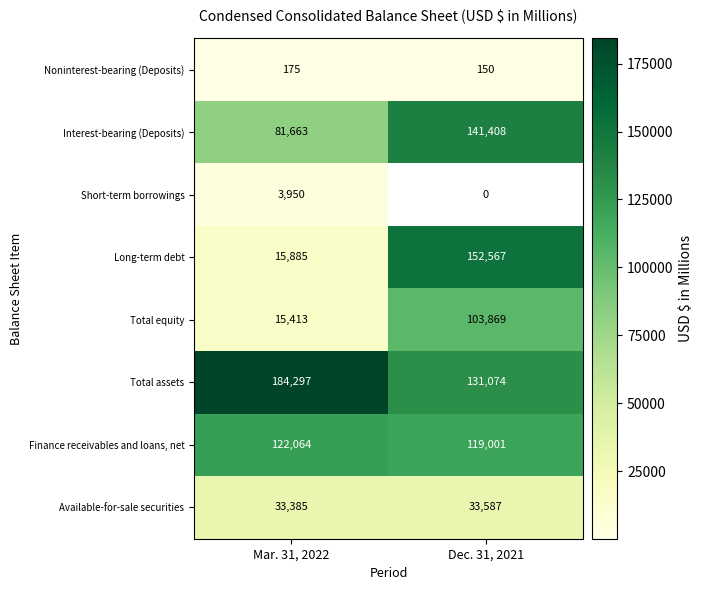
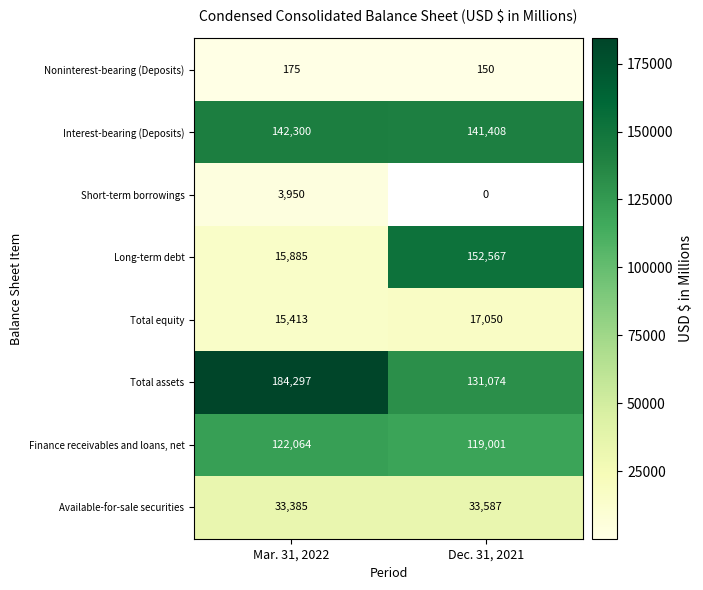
  {
    "Noninterest-bearing (Deposits)": {
      "Mar. 31, 2022": "175",
      "Dec. 31, 2021": "150"
    },
    "Interest-bearing (Deposits)": {
-     "Mar. 31, 2022": "81,663",
+     "Mar. 31, 2022": "142,300",
      "Dec. 31, 2021": "141,408"
    },
    "Short-term borrowings": {
      "Mar. 31, 2022": "3,950"
    },
    "Long-term debt": {
      "Mar. 31, 2022": "15,885",
      "Dec. 31, 2021": "152,567"
    },
    "Total equity": {
      "Mar. 31, 2022": "15,413",
-     "Dec. 31, 2021": "103,869"
+     "Dec. 31, 2021": "17,050"
    },
    "Total assets": {
      "Mar. 31, 2022": "184,297",
      "Dec. 31, 2021": "131,074"
    },
    "Finance receivables and loans, net": {
      "Mar. 31, 2022": "122,064",
      "Dec. 31, 2021": "119,001"
    },
    "Available-for-sale securities": {
      "Mar. 31, 2022": "33,385",
      "Dec. 31, 2021": "33,587"
    }
  }
